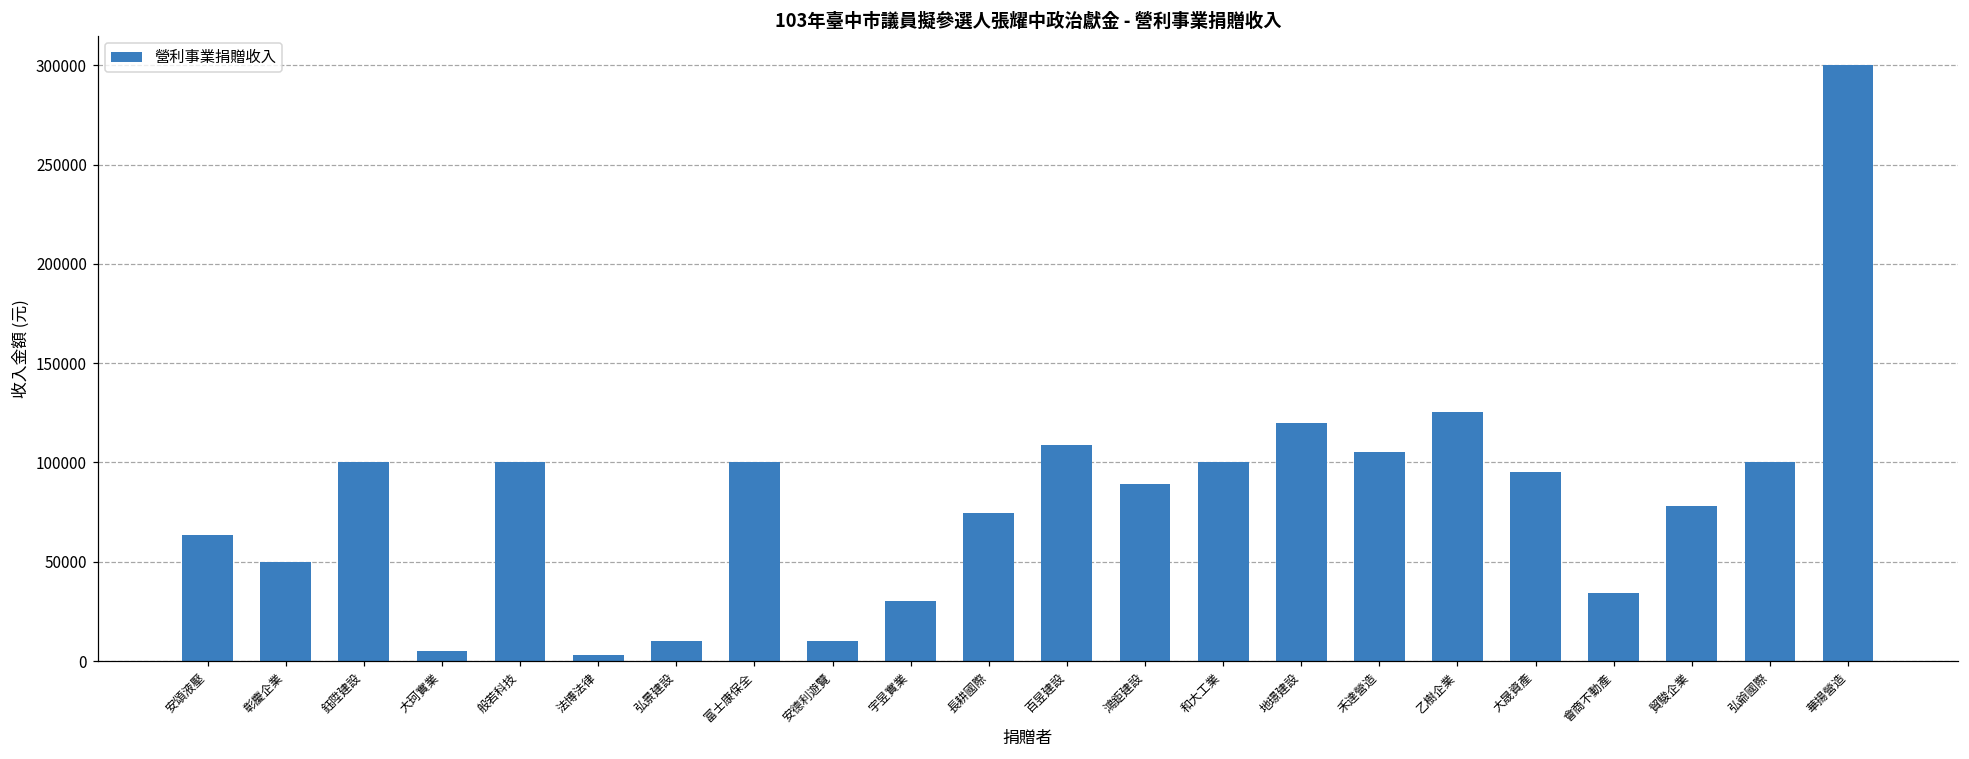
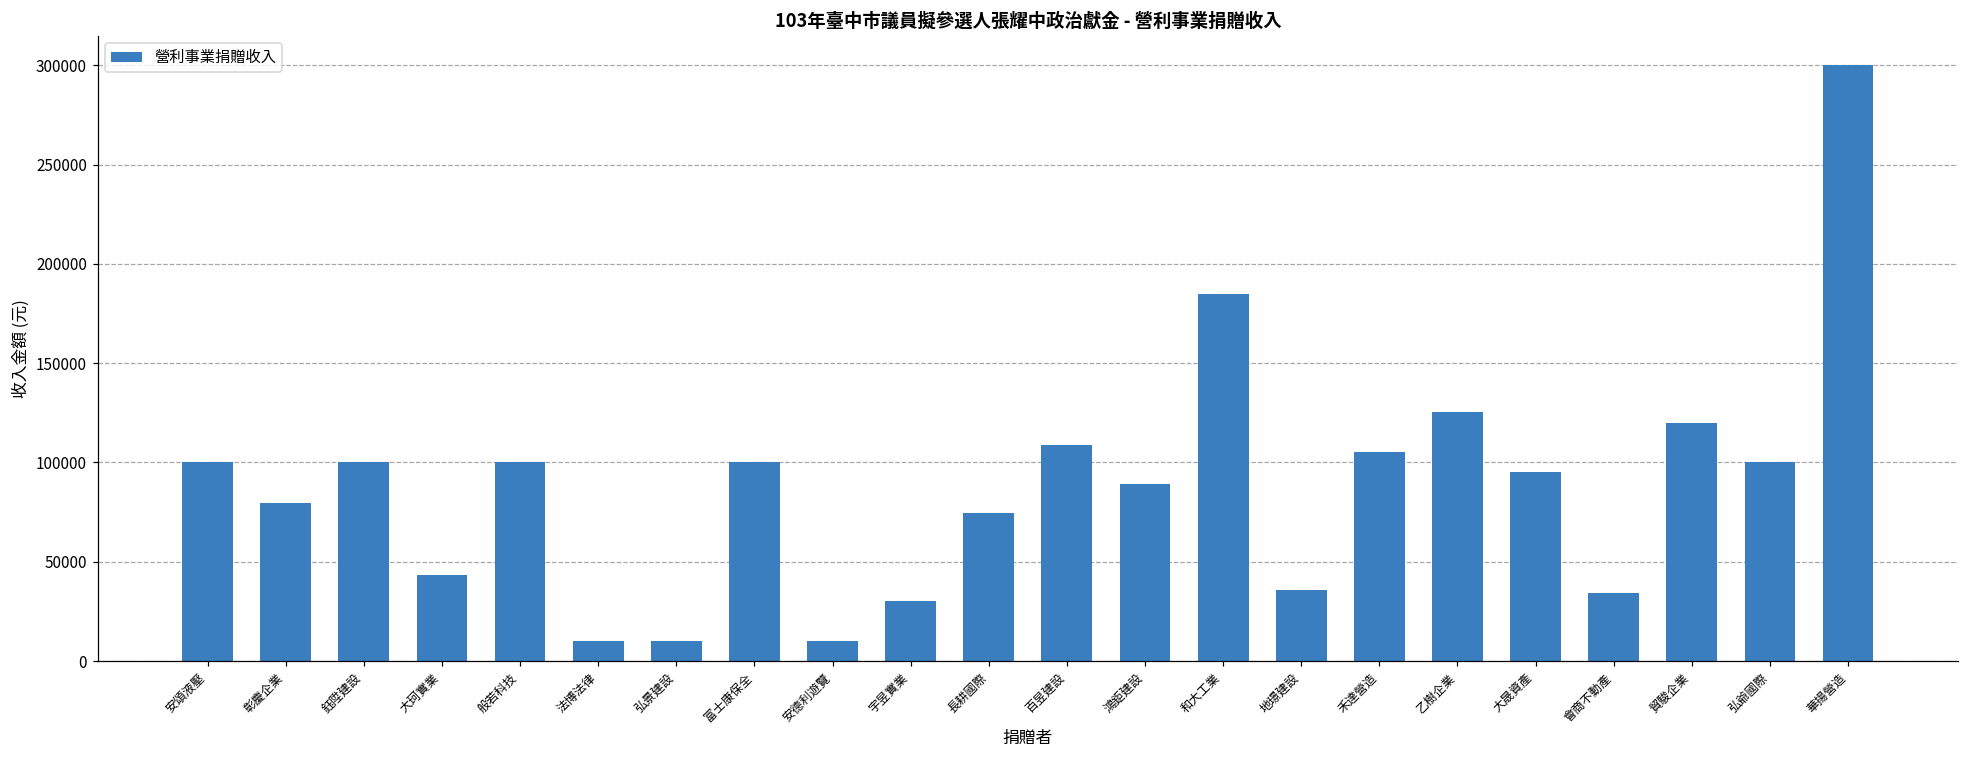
  {
-   "安頌液壓": 64000,
-   "彰慶企業": 50000,
+   "安頌液壓": 100000,
+   "彰慶企業": 80000,
    "鈺陞建設": 100000,
-   "大珂實業": 5000,
+   "大珂實業": 44000,
    "般若科技": 100000,
-   "法博法律": 3000,
+   "法博法律": 10000,
    "弘景建設": 10000,
    "富士康保全": 100000,
    "安德利遊覽": 10000,
    "宇昱實業": 30000,
    "長耕國際": 74000,
    "百昱建設": 109000,
    "鴻鉅建設": 89000,
-   "和大工業": 100000,
-   "地璟建設": 120000,
+   "和大工業": 185000,
+   "地璟建設": 36000,
    "禾達營造": 105000,
    "乙樹企業": 126000,
    "大晟資產": 95000,
    "會商不動產": 34000,
-   "貿駿企業": 78000,
+   "貿駿企業": 120000,
    "弘爺國際": 100000,
    "華揚營造": 300000
  }
